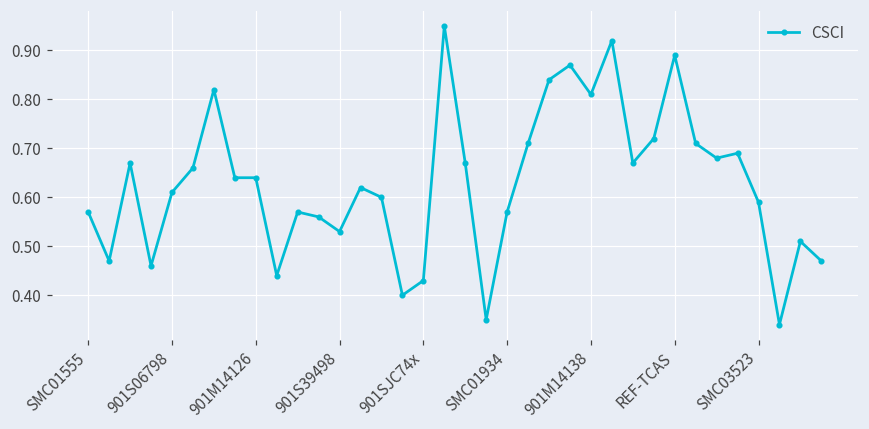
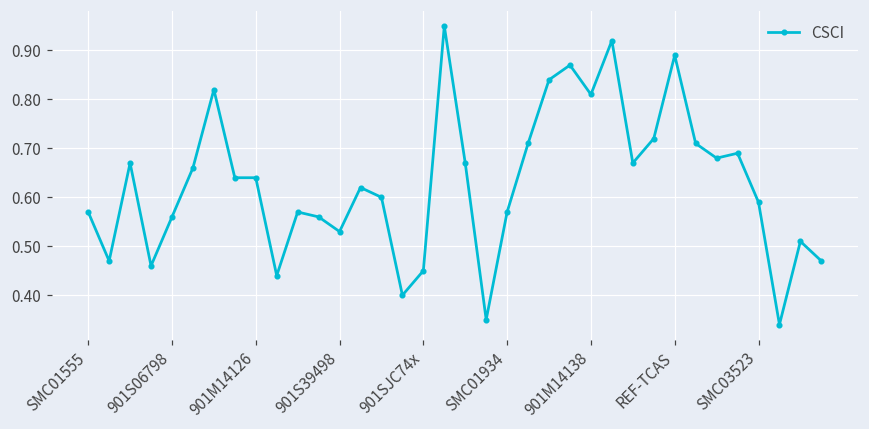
  {
    "SMC01555": 0.57,
-   "901S06798": 0.61,
+   "901S06798": 0.56,
    "901M14126": 0.64,
    "901S39498": 0.53,
-   "901SJC74x": 0.43,
+   "901SJC74x": 0.45,
    "SMC01934": 0.57,
    "901M14138": 0.81,
    "REF-TCAS": 0.89,
    "SMC03523": 0.59
  }
